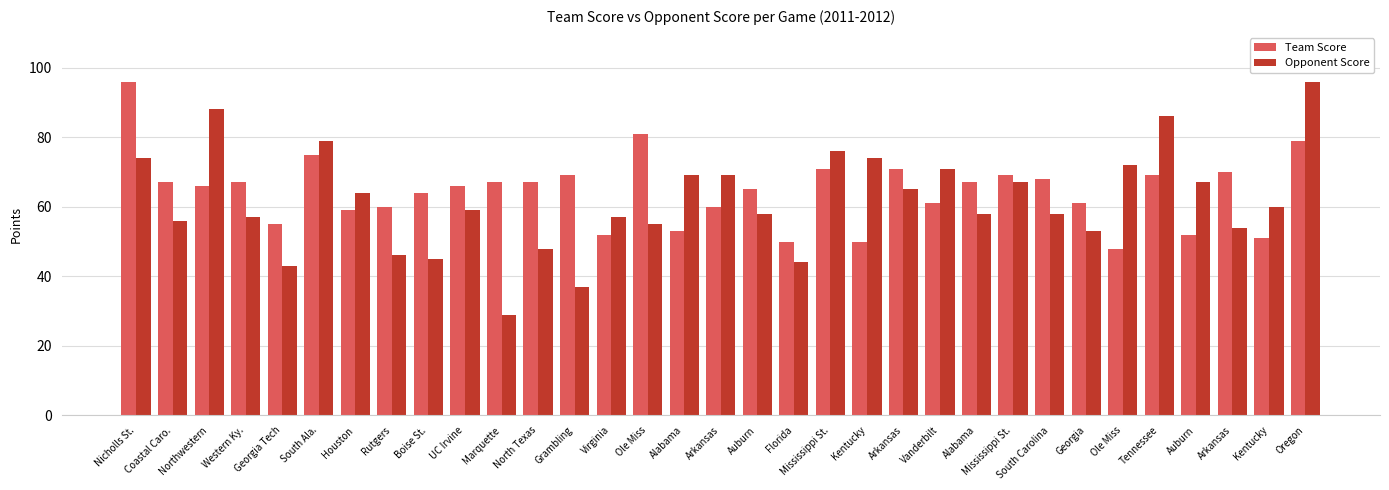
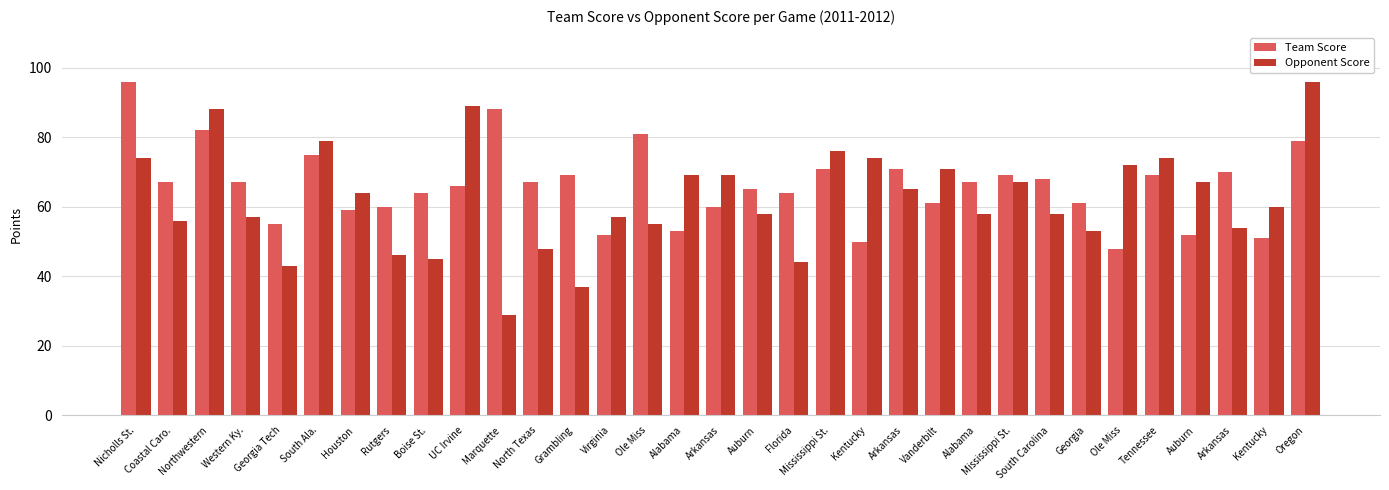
  {
    "Team Score": {
      "Nicholls St.": 96,
      "Coastal Caro.": 67,
-     "Northwestern": 66,
+     "Northwestern": 82,
      "Western Ky.": 67,
      "Georgia Tech": 55,
      "South Ala.": 75,
      "Houston": 59,
      "Rutgers": 60,
      "Boise St.": 64,
      "UC Irvine": 66,
-     "Marquette": 67,
+     "Marquette": 88,
      "North Texas": 67,
      "Grambling": 69,
      "Virginia": 52,
-     "Florida": 50,
+     "Florida": 64,
      "Vanderbilt": 61,
      "South Carolina": 68,
      "Georgia": 61,
      "Tennessee": 69,
      "Oregon": 79
    },
    "Opponent Score": {
      "Nicholls St.": 74,
      "Coastal Caro.": 56,
      "Northwestern": 88,
      "Western Ky.": 57,
      "Georgia Tech": 43,
      "South Ala.": 79,
      "Houston": 64,
      "Rutgers": 46,
      "Boise St.": 45,
-     "UC Irvine": 59,
+     "UC Irvine": 89,
      "Marquette": 29,
      "North Texas": 48,
      "Grambling": 37,
      "Virginia": 57,
      "Florida": 44,
      "Vanderbilt": 71,
      "South Carolina": 58,
      "Georgia": 53,
-     "Tennessee": 86,
+     "Tennessee": 74,
      "Oregon": 96
    }
  }
